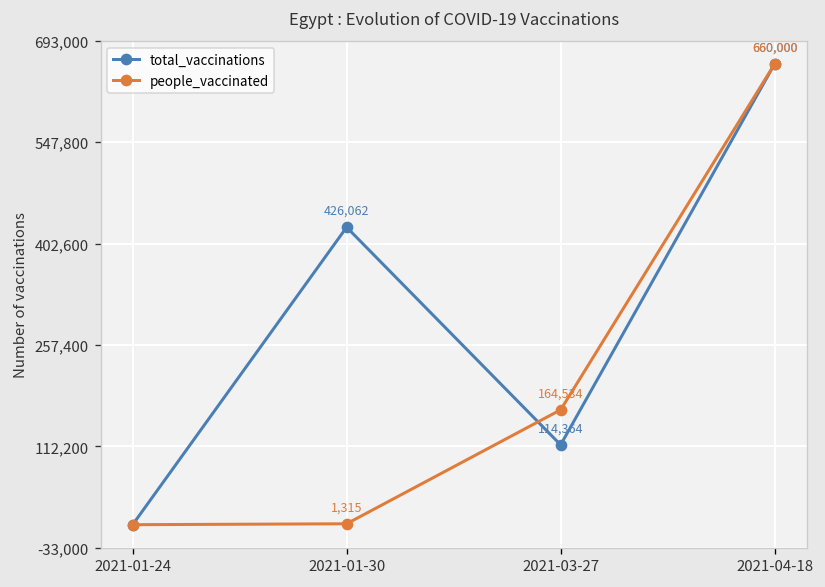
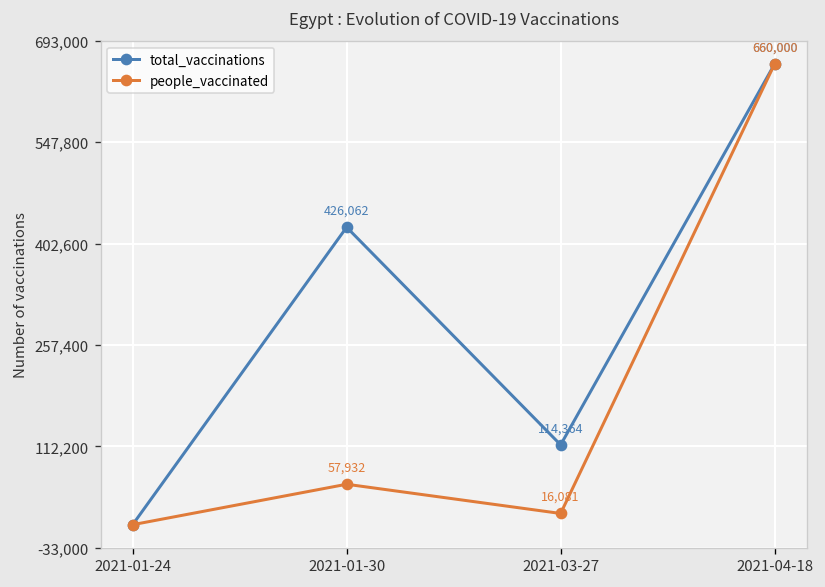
  {
    "total_vaccinations": {
      "2021-01-30": "426,062",
      "2021-03-27": "114,364"
    },
    "people_vaccinated": {
-     "2021-01-30": "1,315",
-     "2021-03-27": "164,534"
+     "2021-01-30": "57,932",
+     "2021-03-27": "16,081"
    }
  }
